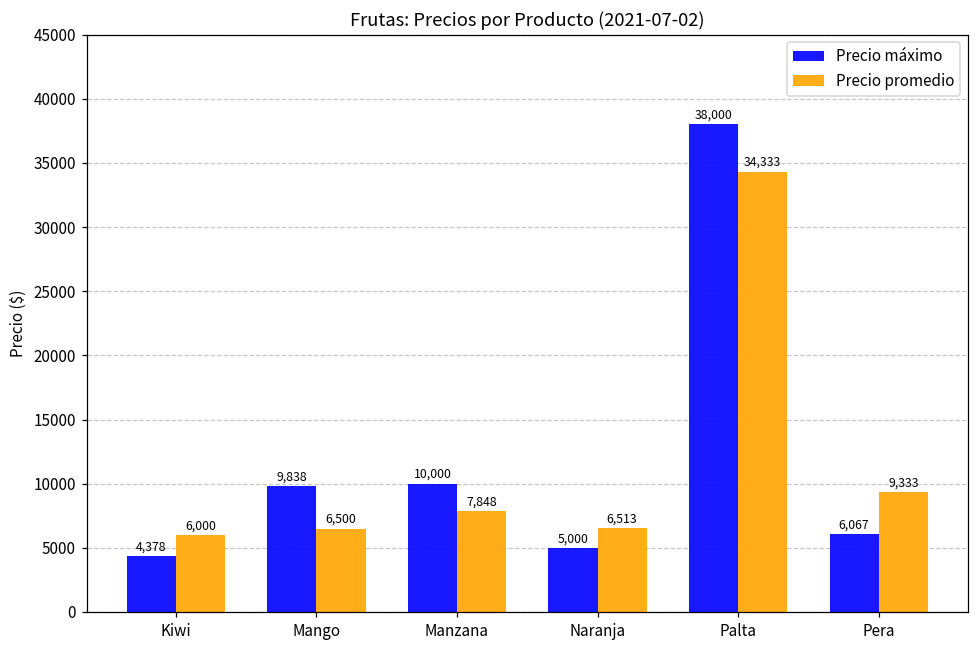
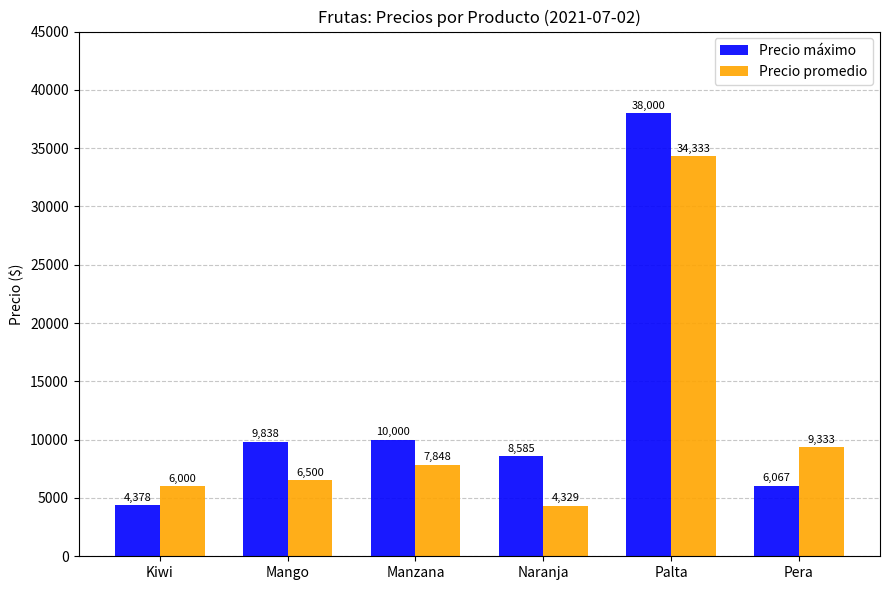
  {
    "Precio máximo": {
      "Kiwi": "4,378",
      "Mango": "9,838",
      "Manzana": "10,000",
-     "Naranja": "5,000",
+     "Naranja": "8,585",
      "Palta": "38,000",
      "Pera": "6,067"
    },
    "Precio promedio": {
      "Kiwi": "6,000",
      "Mango": "6,500",
      "Manzana": "7,848",
-     "Naranja": "6,513",
+     "Naranja": "4,329",
      "Palta": "34,333",
      "Pera": "9,333"
    }
  }
